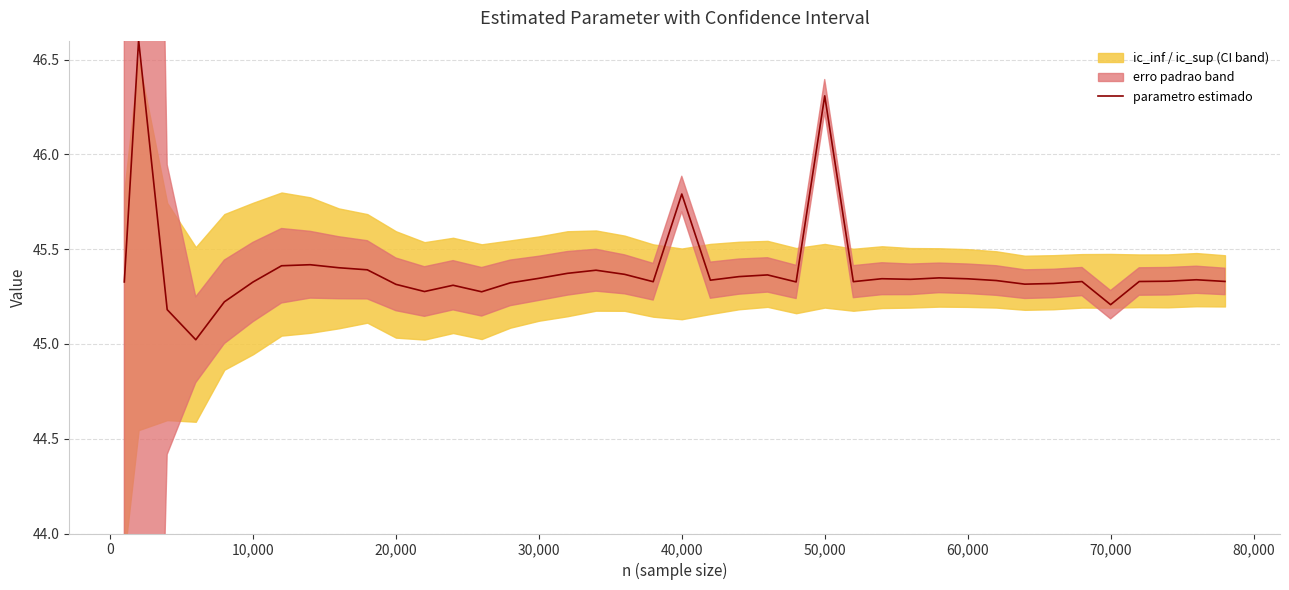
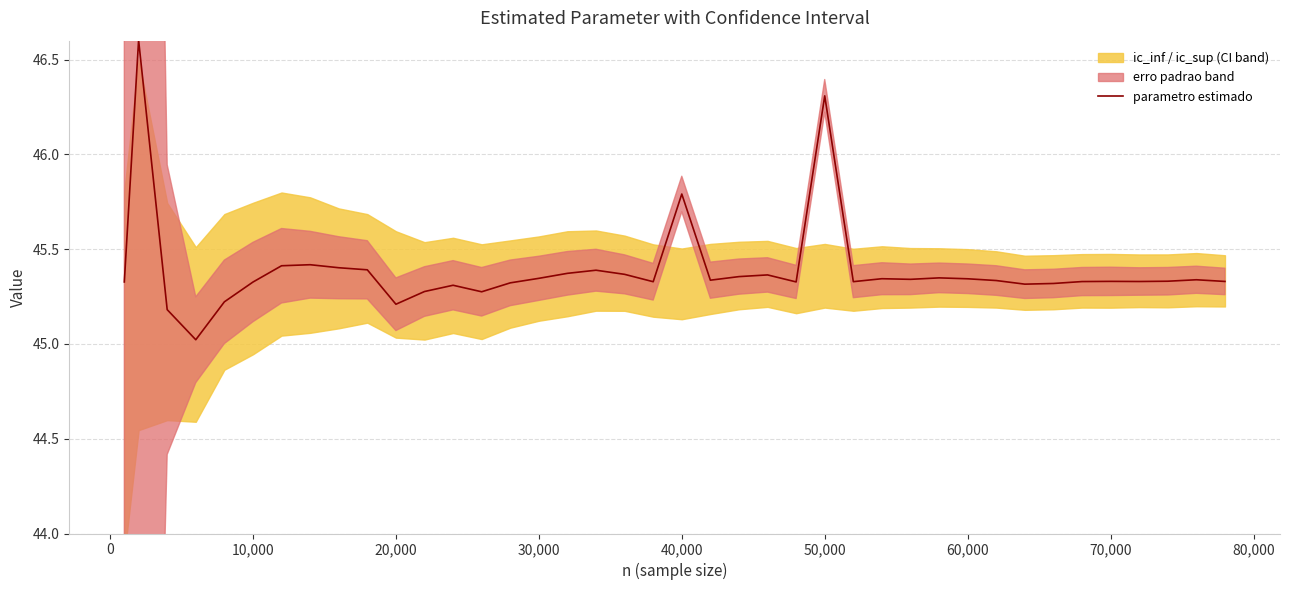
  {
    "parametro estimado": {
      "10,000": 45.33,
-     "20,000": 45.31,
+     "20,000": 45.21,
      "30,000": 45.35,
      "40,000": 45.79,
      "50,000": 46.31,
      "60,000": 45.34,
-     "70,000": 45.21
+     "70,000": 45.33
    }
  }
